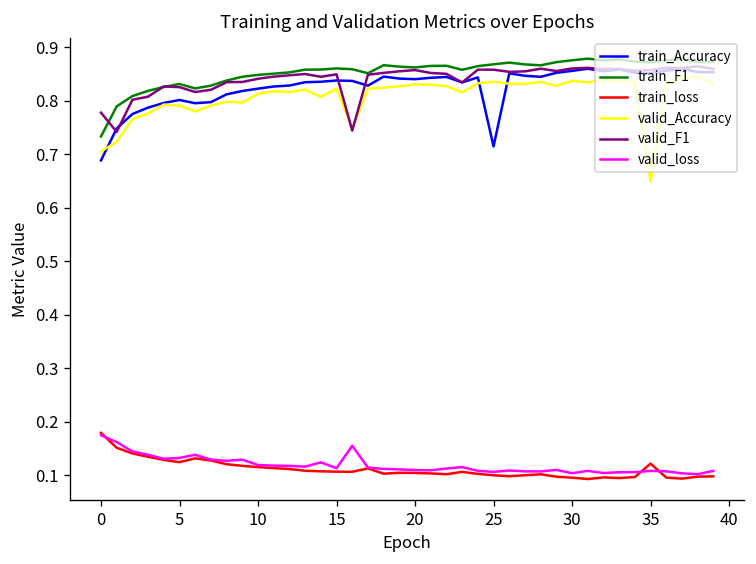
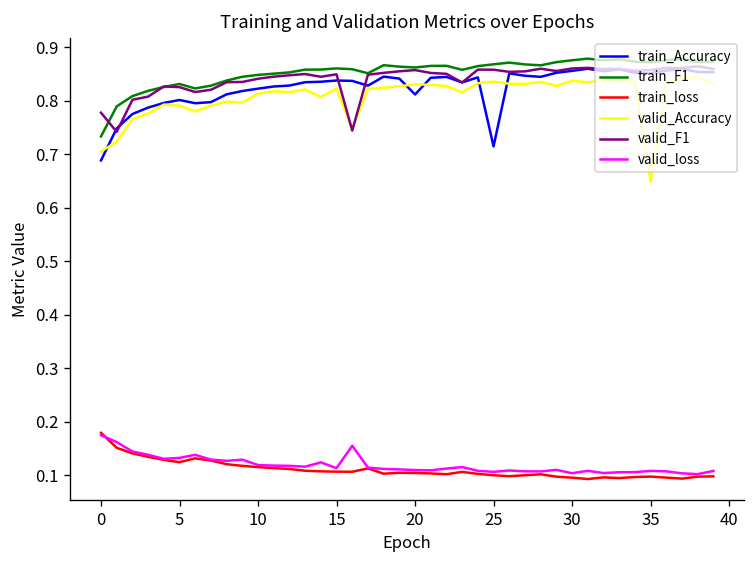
  {
    "train_Accuracy": {
      "0": 0.69,
      "5": 0.80,
      "10": 0.82,
      "15": 0.84,
-     "20": 0.84,
+     "20": 0.81,
      "25": 0.71
    },
    "train_F1": {
      "0": 0.73,
      "5": 0.83,
      "10": 0.85,
      "15": 0.86,
      "25": 0.87,
      "30": 0.88
    },
    "train_loss": {
      "5": 0.12,
      "15": 0.11,
      "25": 0.10,
      "30": 0.10,
-     "35": 0.12
+     "35": 0.10
    },
    "valid_Accuracy": {
      "0": 0.71,
      "5": 0.79,
      "10": 0.81,
      "15": 0.82,
      "20": 0.83,
      "25": 0.84,
      "30": 0.84,
      "35": 0.65
    },
    "valid_F1": {
      "0": 0.78,
      "5": 0.83,
      "10": 0.84,
      "15": 0.85,
      "25": 0.86
    },
    "valid_loss": {
      "5": 0.13,
      "15": 0.11,
      "25": 0.11,
      "30": 0.10,
      "35": 0.11
    }
  }
